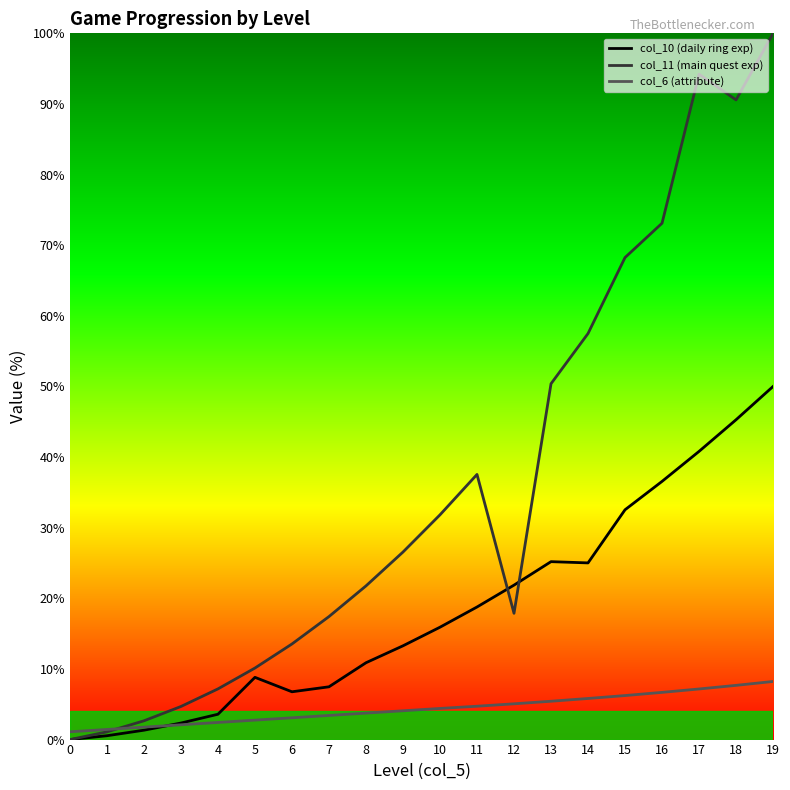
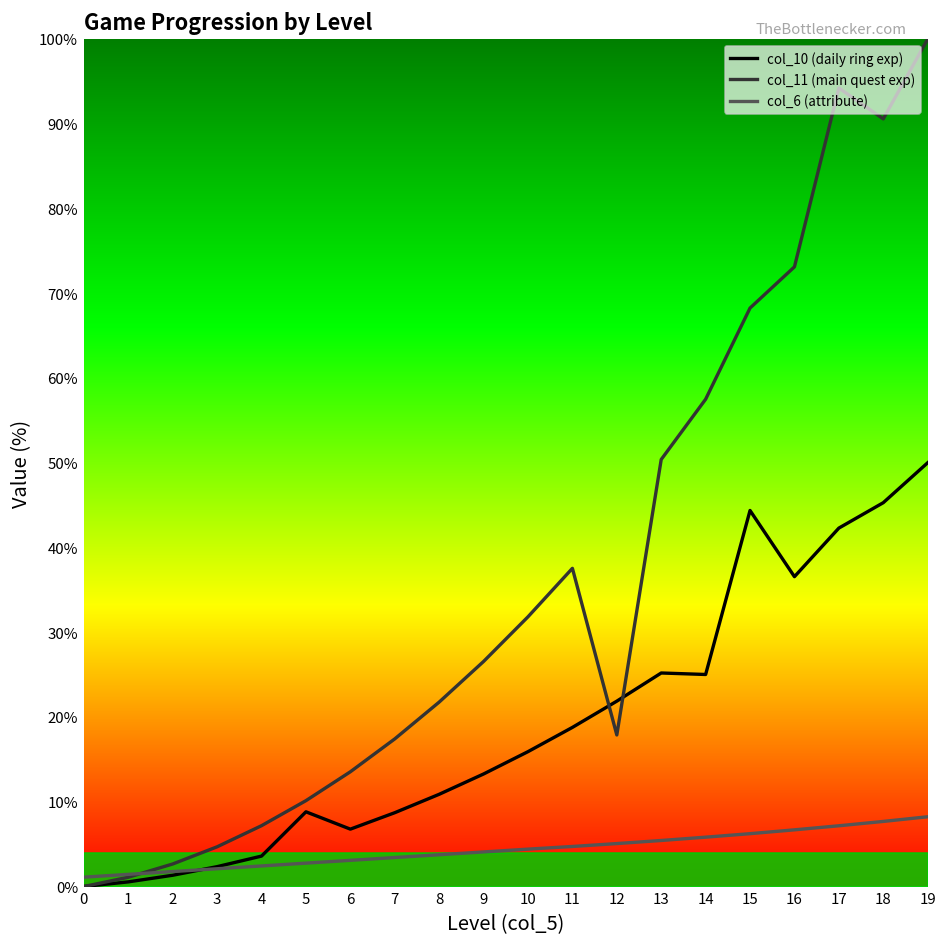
  {
    "col_10 (daily ring exp)": {
      "5": "9%",
      "6": "7%",
-     "7": "7%",
+     "7": "9%",
      "8": "11%",
      "9": "13%",
      "10": "16%",
      "11": "19%",
      "12": "22%",
      "13": "25%",
      "14": "25%",
-     "15": "33%",
+     "15": "44%",
      "16": "37%",
-     "17": "41%",
+     "17": "42%",
      "18": "45%",
      "19": "50%"
    }
  }
